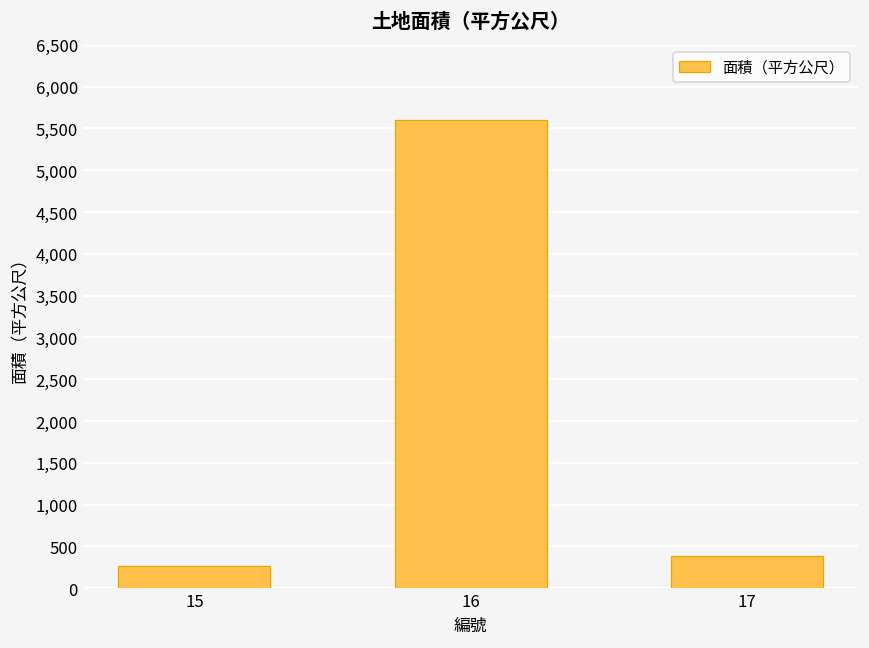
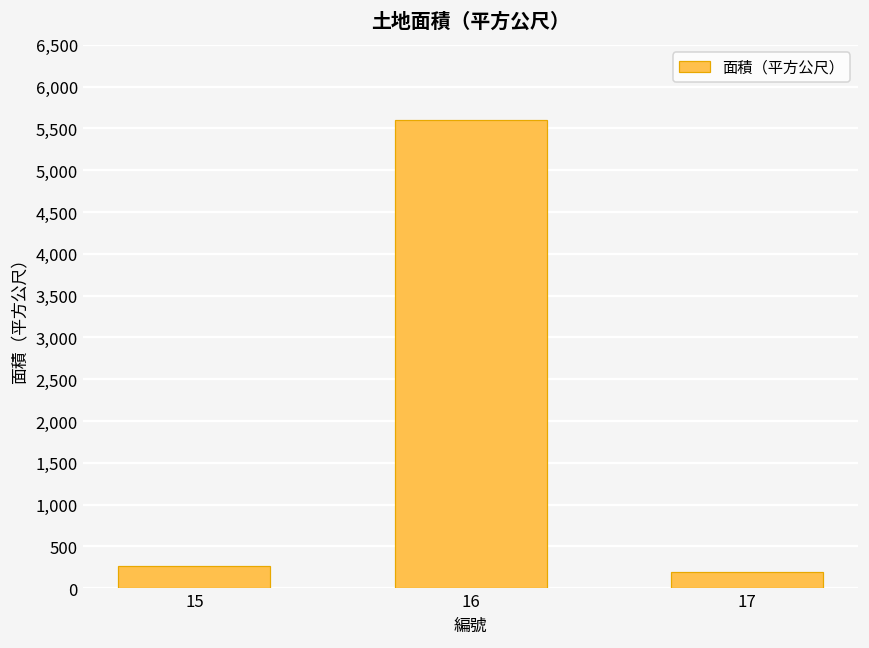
  {
    "15": "300",
    "16": "5,600",
-   "17": "400"
+   "17": "200"
  }
